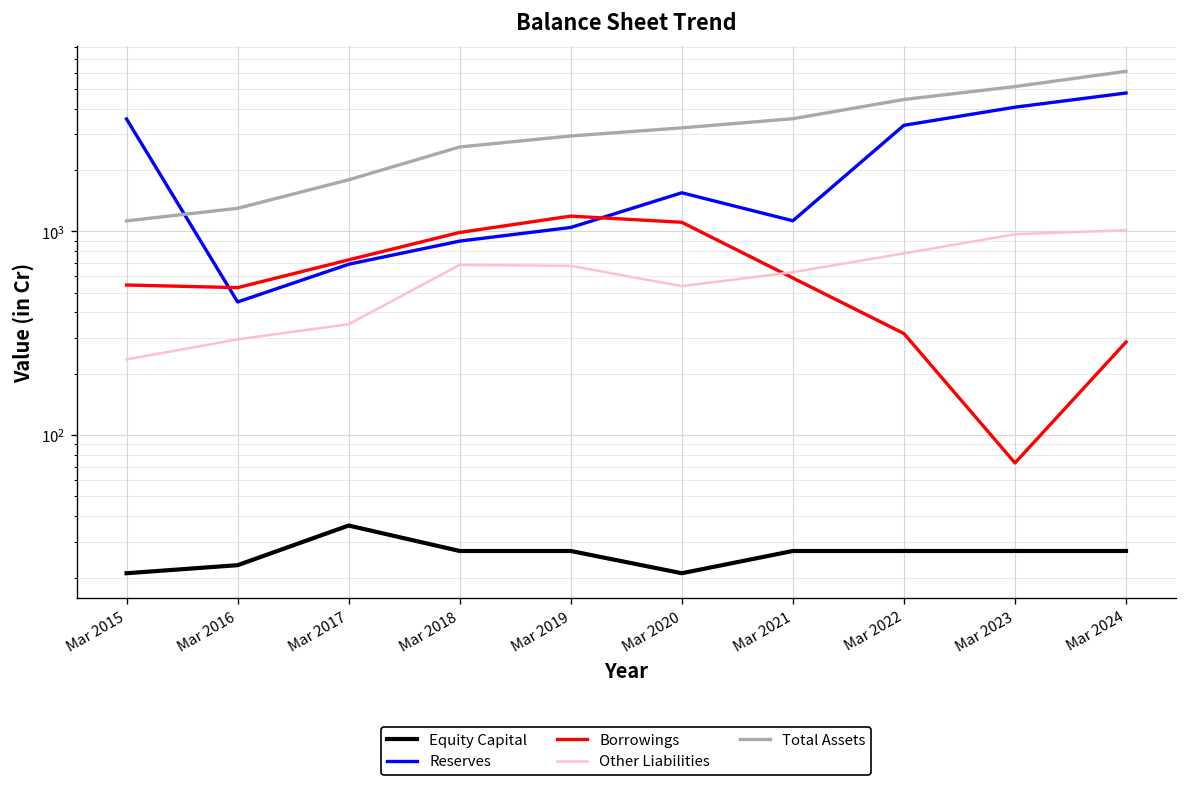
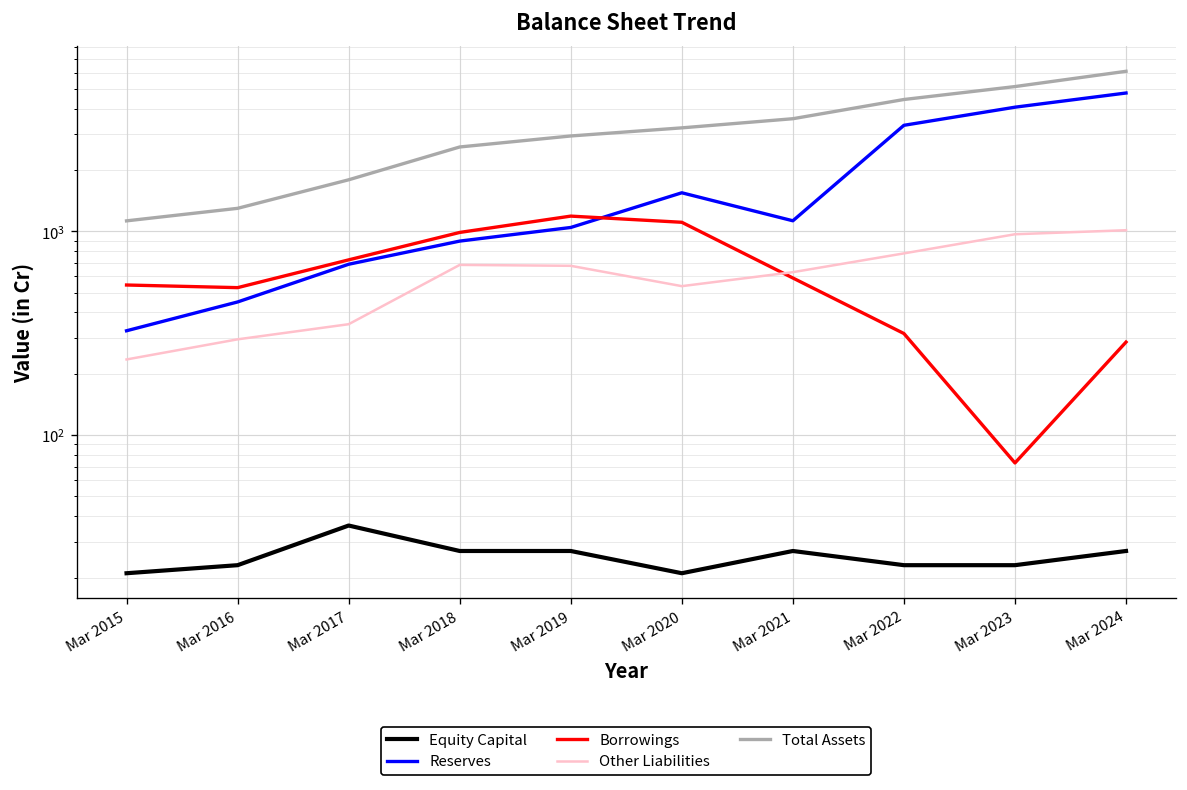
  {
    "Equity Capital": {
      "Mar 2015": 21,
      "Mar 2016": 23,
      "Mar 2017": 36,
      "Mar 2018": 27,
      "Mar 2019": 27,
      "Mar 2020": 21,
      "Mar 2021": 27,
-     "Mar 2022": 27,
-     "Mar 2023": 27,
+     "Mar 2022": 23,
+     "Mar 2023": 23,
      "Mar 2024": 27
    },
    "Reserves": {
-     "Mar 2015": 3600,
+     "Mar 2015": 330,
      "Mar 2016": 450,
      "Mar 2017": 690,
      "Mar 2018": 900,
      "Mar 2019": 1000,
      "Mar 2020": 1500,
      "Mar 2021": 1100,
      "Mar 2022": 3300,
      "Mar 2023": 4100,
      "Mar 2024": 4800
    },
    "Borrowings": {
      "Mar 2015": 550,
      "Mar 2016": 530,
      "Mar 2017": 720,
      "Mar 2018": 1000,
      "Mar 2019": 1200,
      "Mar 2020": 1100,
      "Mar 2021": 590,
      "Mar 2022": 320,
      "Mar 2023": 73,
      "Mar 2024": 290
    },
    "Other Liabilities": {
      "Mar 2015": 240,
      "Mar 2016": 300,
      "Mar 2017": 350,
      "Mar 2018": 680,
      "Mar 2019": 680,
      "Mar 2020": 540,
      "Mar 2021": 630,
      "Mar 2022": 800,
      "Mar 2023": 1000,
      "Mar 2024": 1000
    },
    "Total Assets": {
      "Mar 2015": 1100,
      "Mar 2016": 1300,
      "Mar 2017": 1800,
      "Mar 2018": 2600,
      "Mar 2019": 2900,
      "Mar 2020": 3200,
      "Mar 2021": 3600,
      "Mar 2022": 4400,
      "Mar 2023": 5100,
      "Mar 2024": 6100
    }
  }
